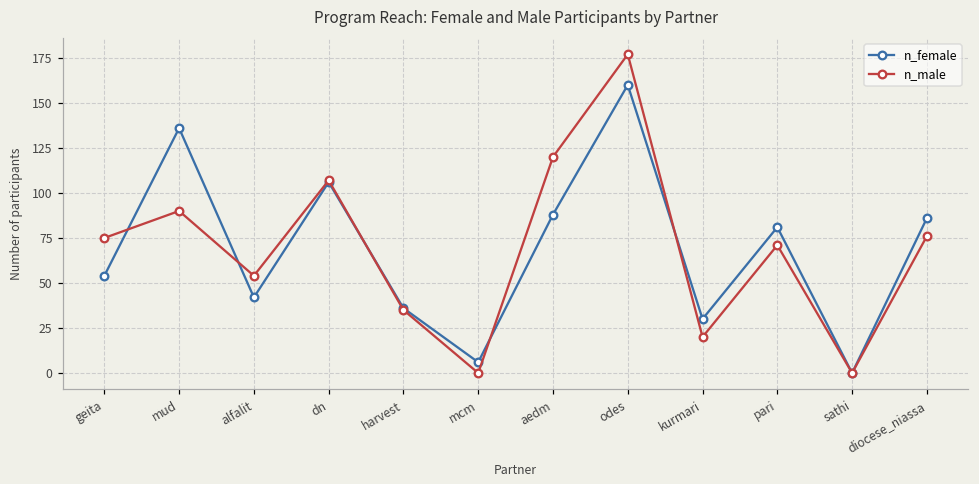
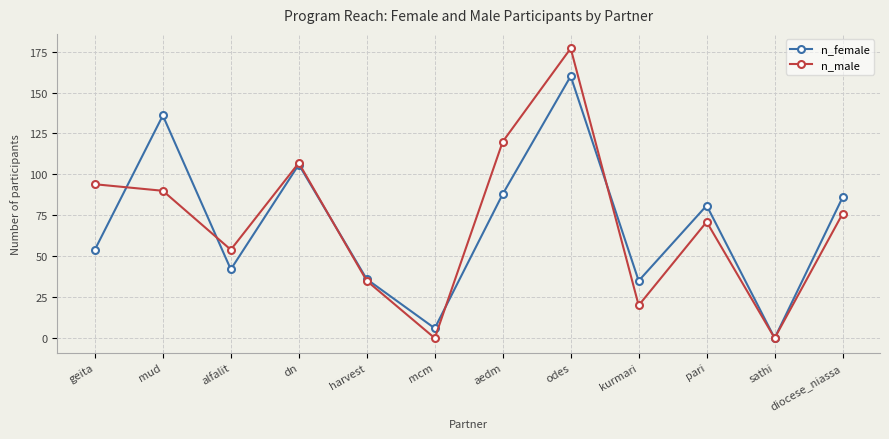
  {
    "n_female": {
      "geita": 54,
      "mud": 136,
      "alfalit": 42,
      "mcm": 6,
      "aedm": 88,
      "odes": 160,
-     "kurmari": 30,
+     "kurmari": 35,
      "pari": 81,
      "diocese_niassa": 86
    },
    "n_male": {
-     "geita": 75,
+     "geita": 94,
      "mud": 90,
      "alfalit": 54,
      "mcm": 0,
      "aedm": 120,
      "odes": 177,
      "kurmari": 20,
      "pari": 71,
      "diocese_niassa": 76
    }
  }
